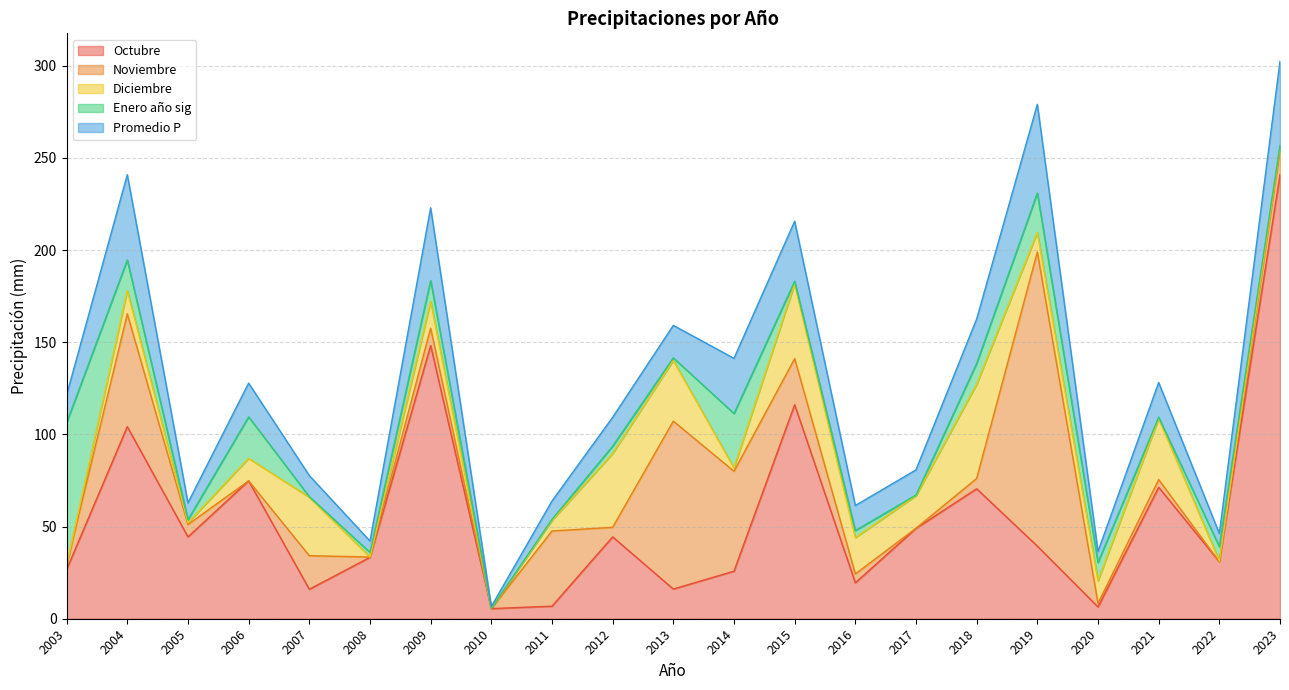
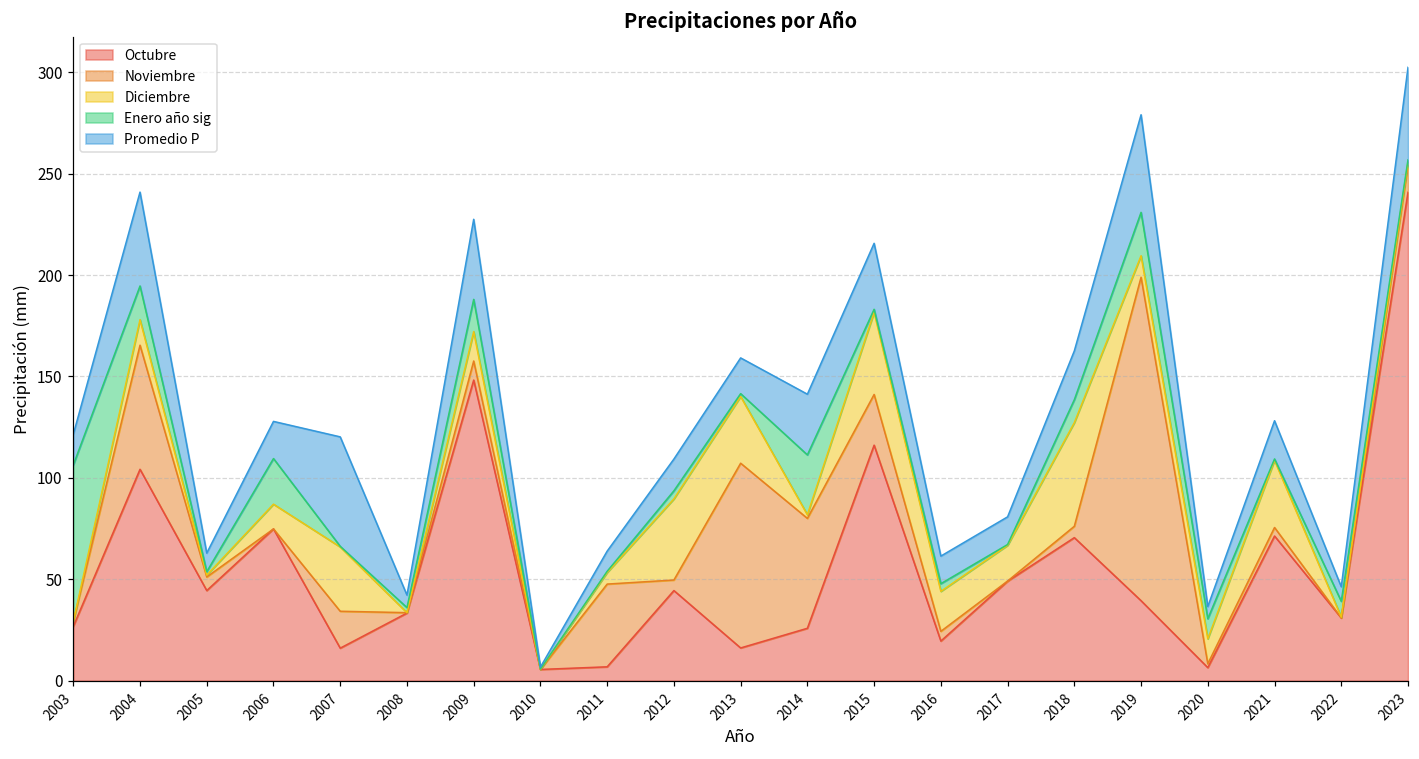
  {
    "Enero año sig": {
      "2003": 77,
      "2004": 17,
      "2005": 2,
      "2006": 23,
      "2008": 3,
-     "2009": 11,
+     "2009": 16,
      "2012": 4,
      "2014": 30,
      "2015": 2,
      "2016": 4,
      "2018": 11,
      "2019": 21,
      "2020": 10,
      "2022": 8
    },
    "Promedio P": {
      "2003": 15,
      "2004": 46,
      "2005": 9,
      "2006": 18,
-     "2007": 11,
+     "2007": 54,
      "2008": 6,
      "2009": 39,
      "2011": 10,
      "2012": 16,
      "2013": 18,
      "2014": 30,
      "2015": 33,
      "2016": 14,
      "2017": 14,
      "2018": 24,
      "2019": 48,
      "2020": 6,
      "2021": 19,
      "2022": 7,
      "2023": 46
    }
  }
